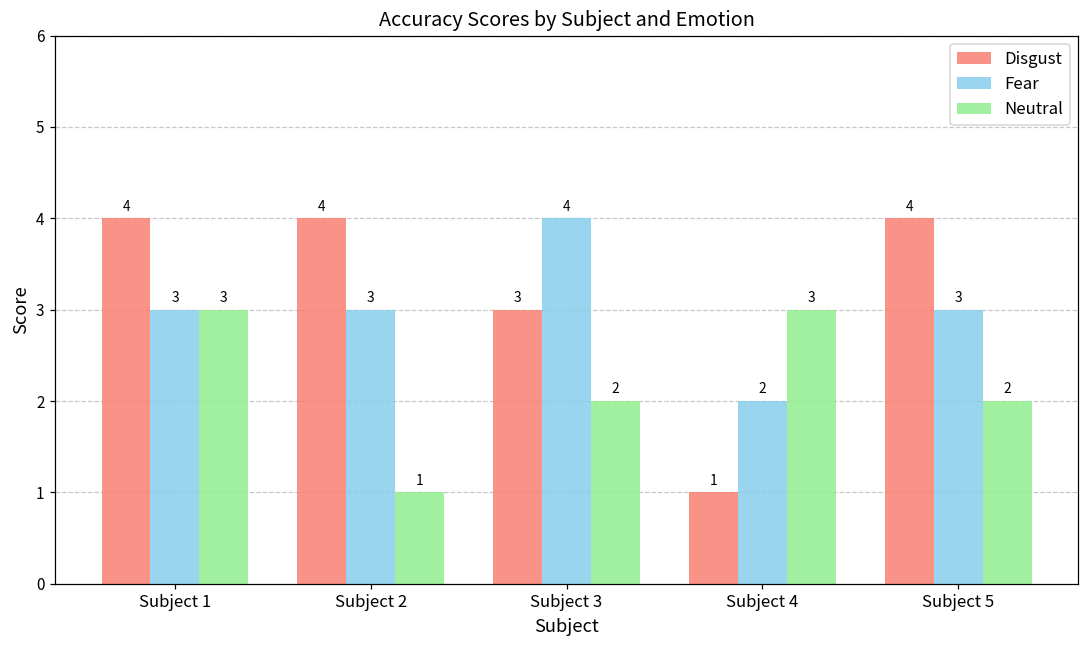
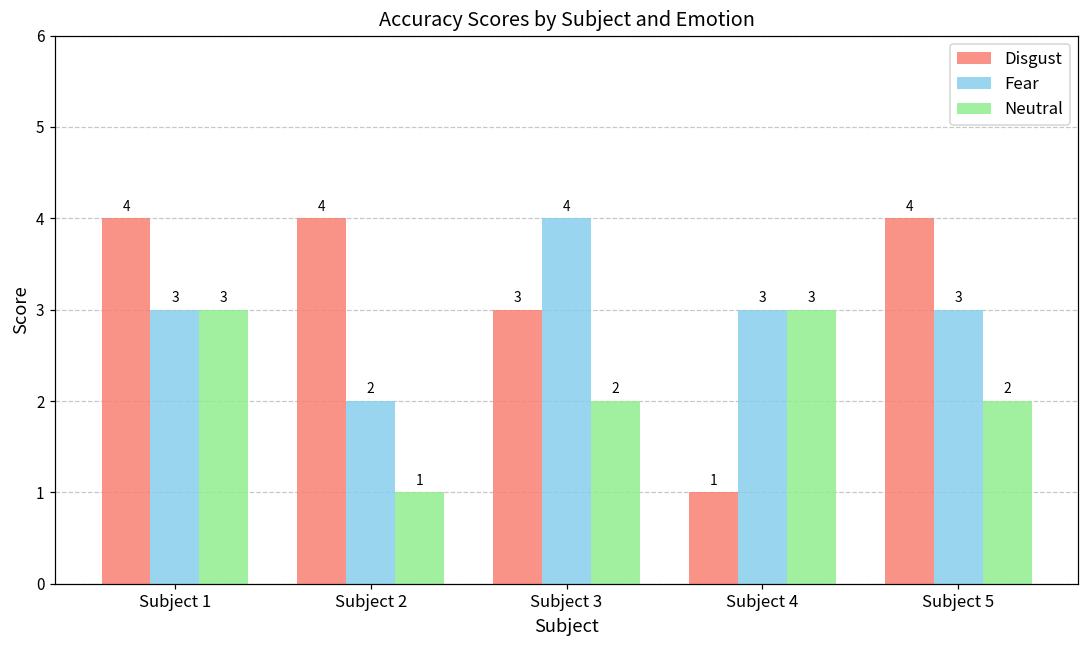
  {
    "Disgust": {
      "Subject 1": 4,
      "Subject 2": 4,
      "Subject 3": 3,
      "Subject 4": 1,
      "Subject 5": 4
    },
    "Fear": {
      "Subject 1": 3,
-     "Subject 2": 3,
+     "Subject 2": 2,
      "Subject 3": 4,
-     "Subject 4": 2,
+     "Subject 4": 3,
      "Subject 5": 3
    },
    "Neutral": {
      "Subject 1": 3,
      "Subject 2": 1,
      "Subject 3": 2,
      "Subject 4": 3,
      "Subject 5": 2
    }
  }
